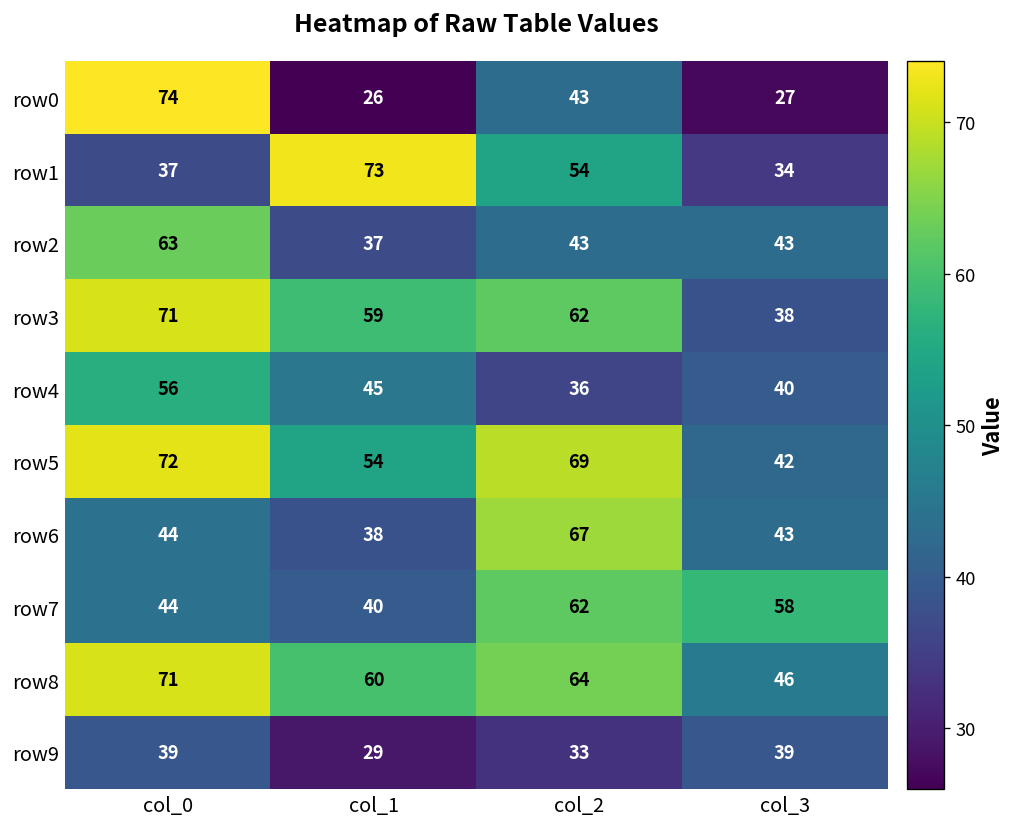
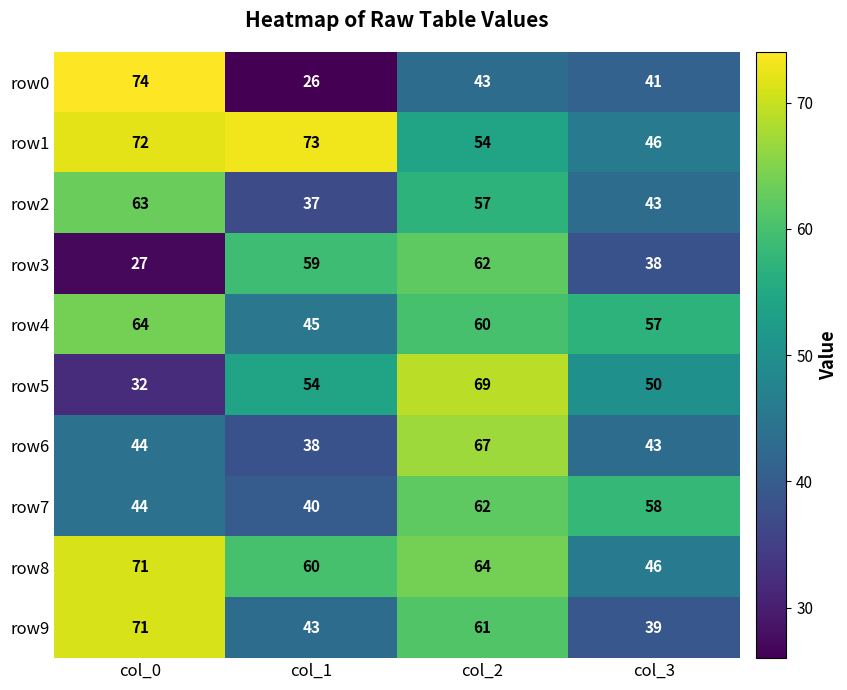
  {
    "row0": {
      "col_0": 74,
      "col_1": 26,
      "col_2": 43,
-     "col_3": 27
+     "col_3": 41
    },
    "row1": {
-     "col_0": 37,
+     "col_0": 72,
      "col_1": 73,
      "col_2": 54,
-     "col_3": 34
+     "col_3": 46
    },
    "row2": {
      "col_0": 63,
      "col_1": 37,
-     "col_2": 43,
+     "col_2": 57,
      "col_3": 43
    },
    "row3": {
-     "col_0": 71,
+     "col_0": 27,
      "col_1": 59,
      "col_2": 62,
      "col_3": 38
    },
    "row4": {
-     "col_0": 56,
+     "col_0": 64,
      "col_1": 45,
-     "col_2": 36,
-     "col_3": 40
+     "col_2": 60,
+     "col_3": 57
    },
    "row5": {
-     "col_0": 72,
+     "col_0": 32,
      "col_1": 54,
      "col_2": 69,
-     "col_3": 42
+     "col_3": 50
    },
    "row6": {
      "col_0": 44,
      "col_1": 38,
      "col_2": 67,
      "col_3": 43
    },
    "row7": {
      "col_0": 44,
      "col_1": 40,
      "col_2": 62,
      "col_3": 58
    },
    "row8": {
      "col_0": 71,
      "col_1": 60,
      "col_2": 64,
      "col_3": 46
    },
    "row9": {
-     "col_0": 39,
-     "col_1": 29,
-     "col_2": 33,
+     "col_0": 71,
+     "col_1": 43,
+     "col_2": 61,
      "col_3": 39
    }
  }
